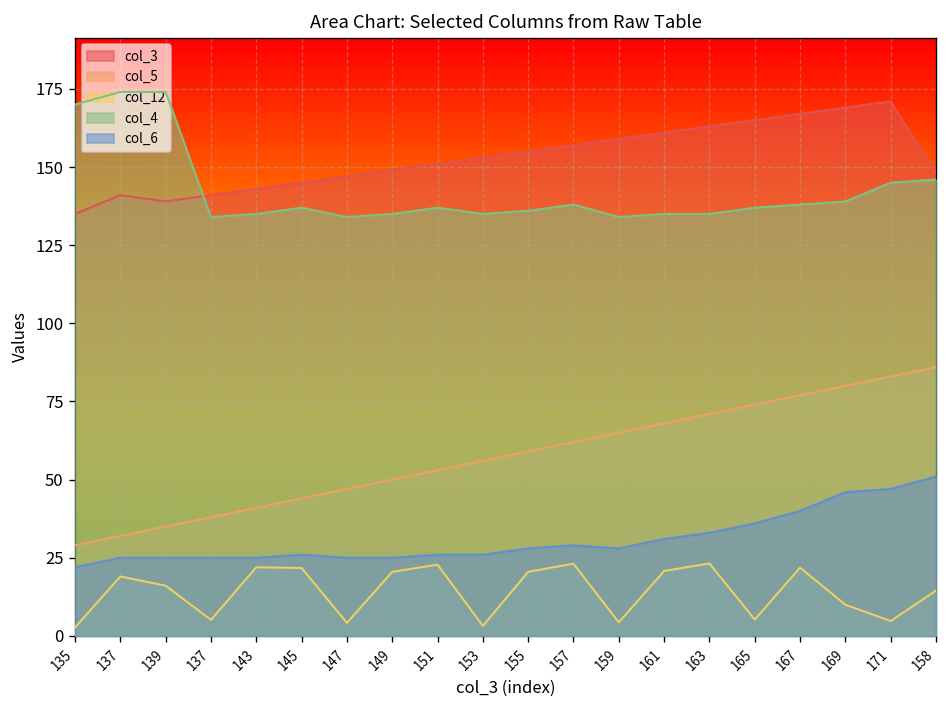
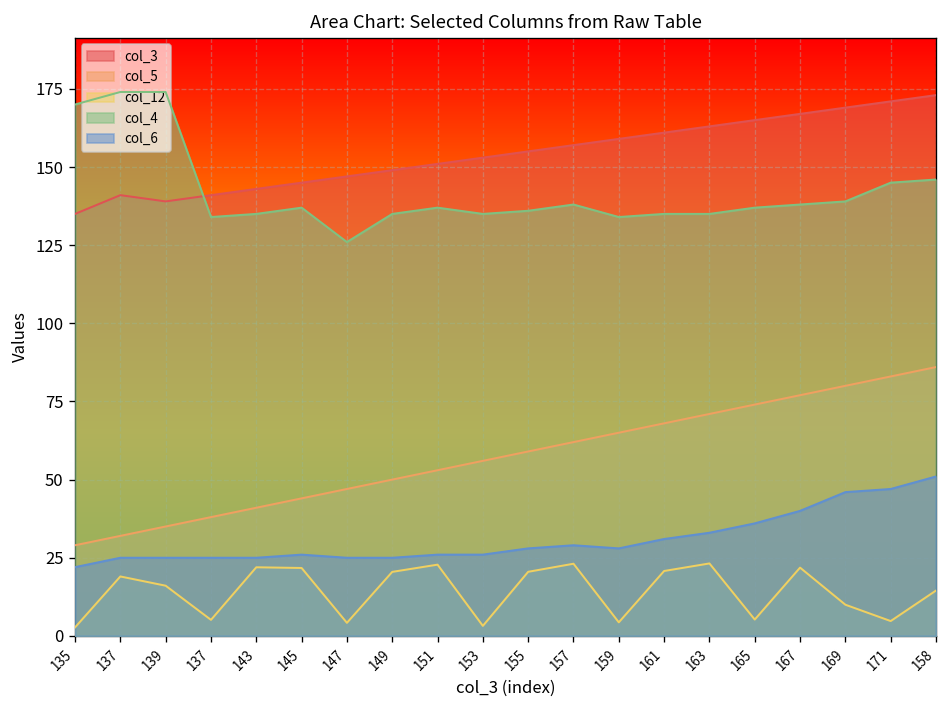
  {
    "col_3": {
      "135": 135,
      "139": 139,
      "143": 143,
      "145": 145,
      "147": 147,
      "149": 149,
      "151": 151,
      "153": 153,
      "155": 155,
      "157": 157,
      "159": 159,
      "161": 161,
      "163": 163,
      "165": 165,
      "167": 167,
      "169": 169,
      "171": 171,
-     "158": 148
+     "158": 173
    },
    "col_4": {
      "135": 170,
      "143": 135,
      "145": 137,
-     "147": 134,
+     "147": 126,
      "149": 135,
      "151": 137,
      "153": 135,
      "155": 136,
      "157": 138,
      "159": 134,
      "161": 135,
      "163": 135,
      "165": 137,
      "167": 138,
      "169": 139,
      "171": 145,
      "158": 146
    },
    "col_6": {
      "135": 22,
      "139": 25,
      "143": 25,
      "145": 26,
      "147": 25,
      "149": 25,
      "151": 26,
      "153": 26,
      "155": 28,
      "157": 29,
      "159": 28,
      "161": 31,
      "163": 33,
      "165": 36,
      "167": 40,
      "169": 46,
      "171": 47,
      "158": 51
    }
  }
